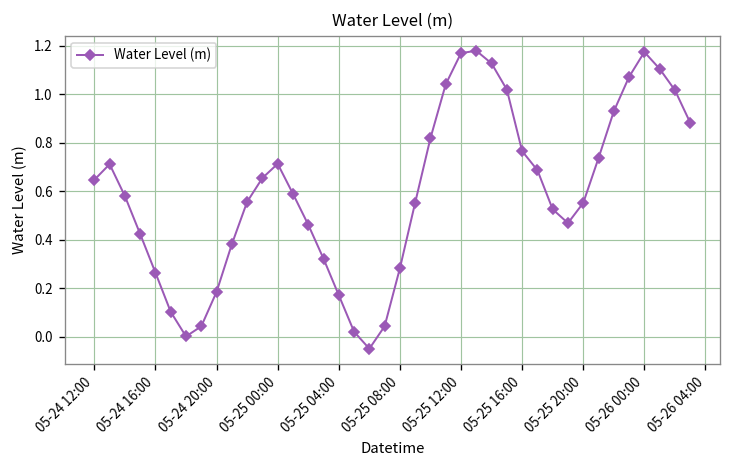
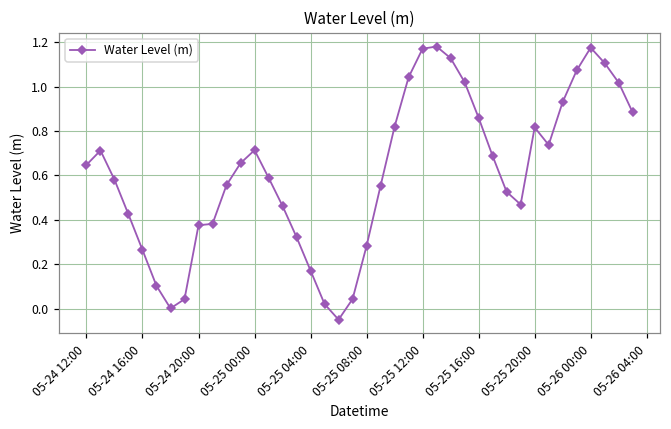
  {
    "05-24 12:00": 0.65,
    "05-24 16:00": 0.26,
-   "05-24 20:00": 0.19,
+   "05-24 20:00": 0.38,
    "05-25 00:00": 0.71,
    "05-25 04:00": 0.17,
    "05-25 08:00": 0.28,
    "05-25 12:00": 1.17,
-   "05-25 16:00": 0.77,
-   "05-25 20:00": 0.55,
+   "05-25 16:00": 0.86,
+   "05-25 20:00": 0.82,
    "05-26 00:00": 1.17
  }
